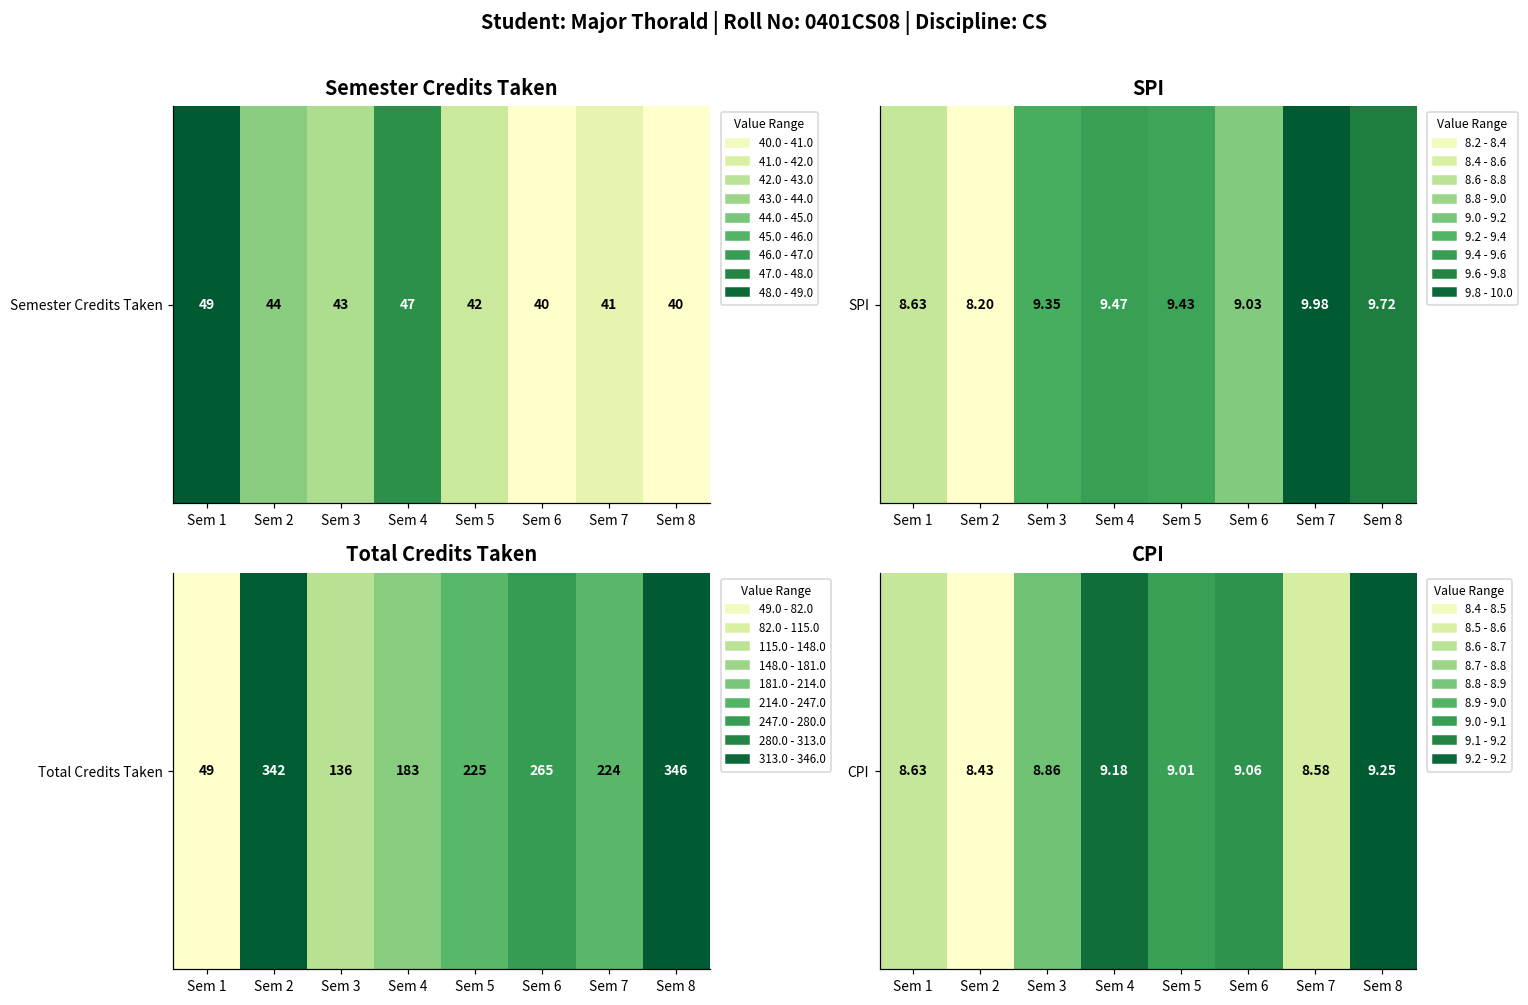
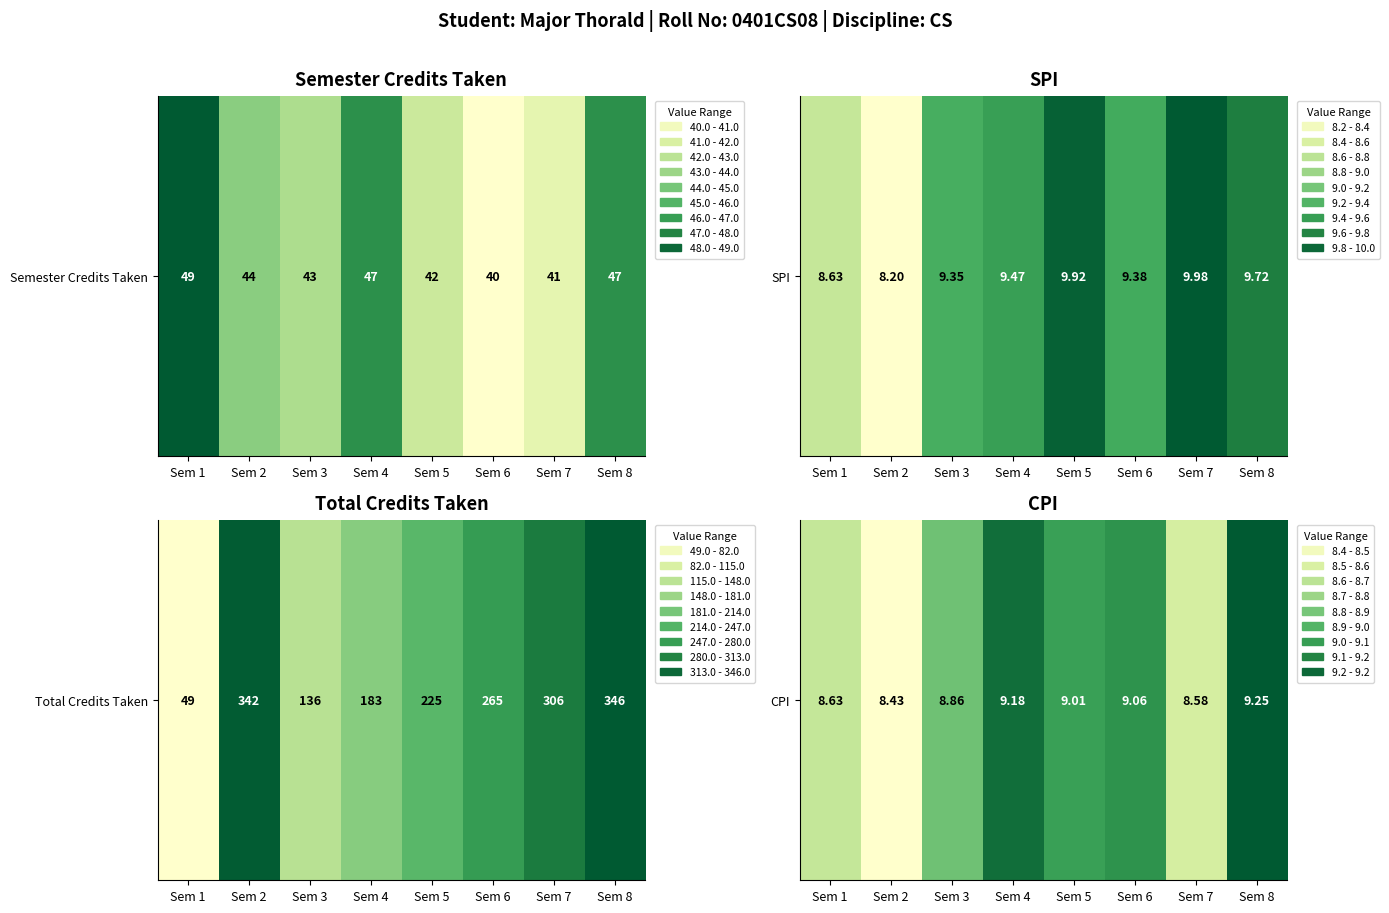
  {
    "Semester Credits Taken": {
      "Semester Credits Taken": {
        "Sem 1": 49,
        "Sem 2": 44,
        "Sem 3": 43,
        "Sem 4": 47,
        "Sem 5": 42,
        "Sem 6": 40,
        "Sem 7": 41,
-       "Sem 8": 40
+       "Sem 8": 47
      }
    },
    "SPI": {
      "SPI": {
        "Sem 1": 8.63,
        "Sem 2": 8.20,
        "Sem 3": 9.35,
        "Sem 4": 9.47,
-       "Sem 5": 9.43,
-       "Sem 6": 9.03,
+       "Sem 5": 9.92,
+       "Sem 6": 9.38,
        "Sem 7": 9.98,
        "Sem 8": 9.72
      }
    },
    "Total Credits Taken": {
      "Total Credits Taken": {
        "Sem 1": 49,
        "Sem 2": 342,
        "Sem 3": 136,
        "Sem 4": 183,
        "Sem 5": 225,
        "Sem 6": 265,
-       "Sem 7": 224,
+       "Sem 7": 306,
        "Sem 8": 346
      }
    },
    "CPI": {
      "CPI": {
        "Sem 1": 8.63,
        "Sem 2": 8.43,
        "Sem 3": 8.86,
        "Sem 4": 9.18,
        "Sem 5": 9.01,
        "Sem 6": 9.06,
        "Sem 7": 8.58,
        "Sem 8": 9.25
      }
    }
  }
